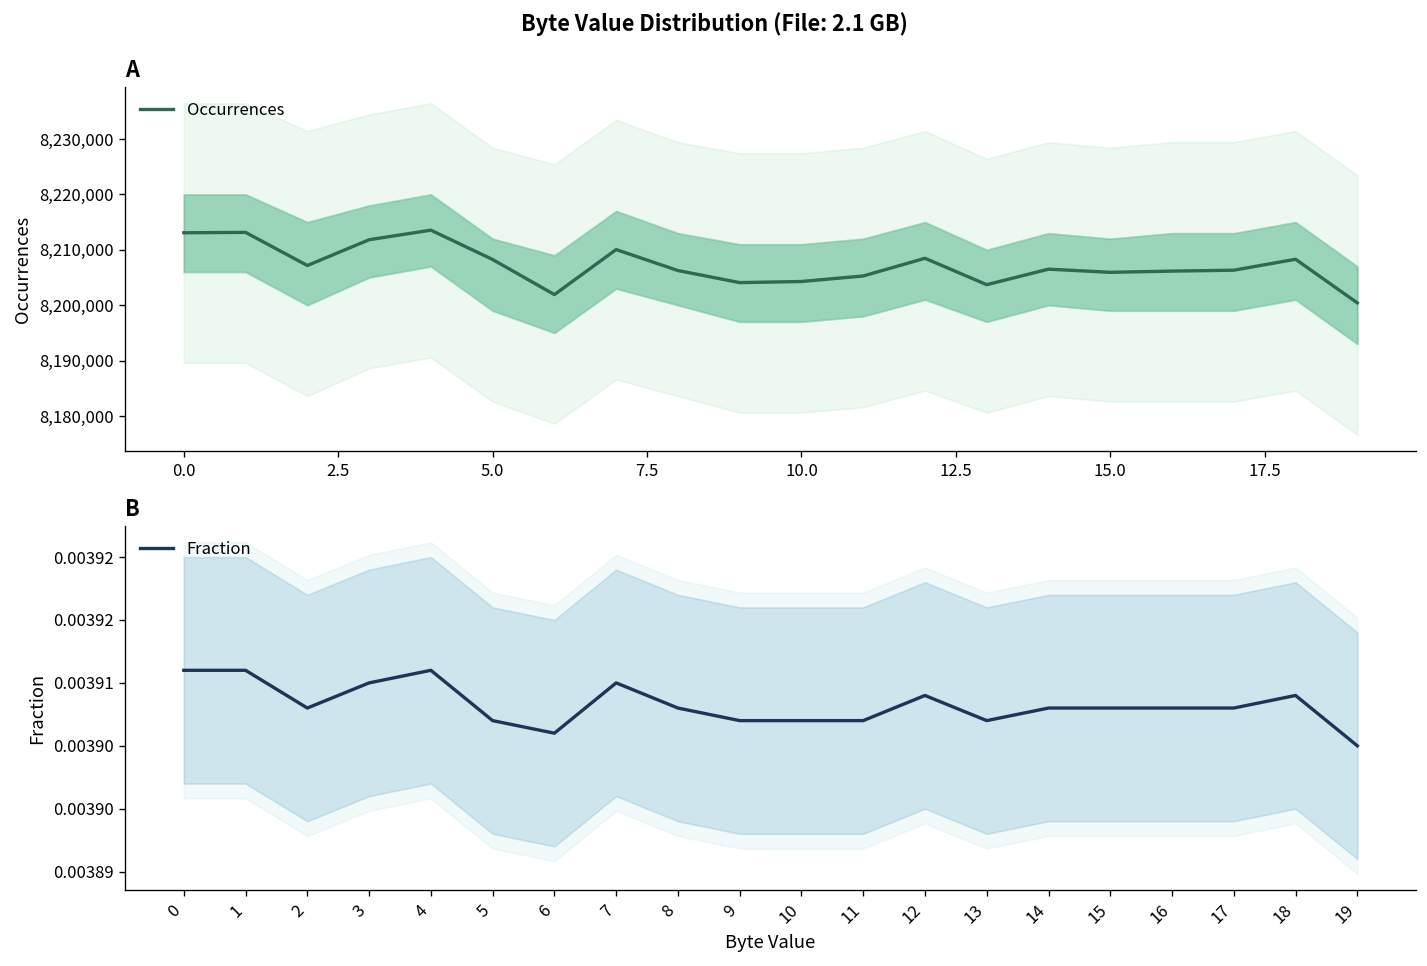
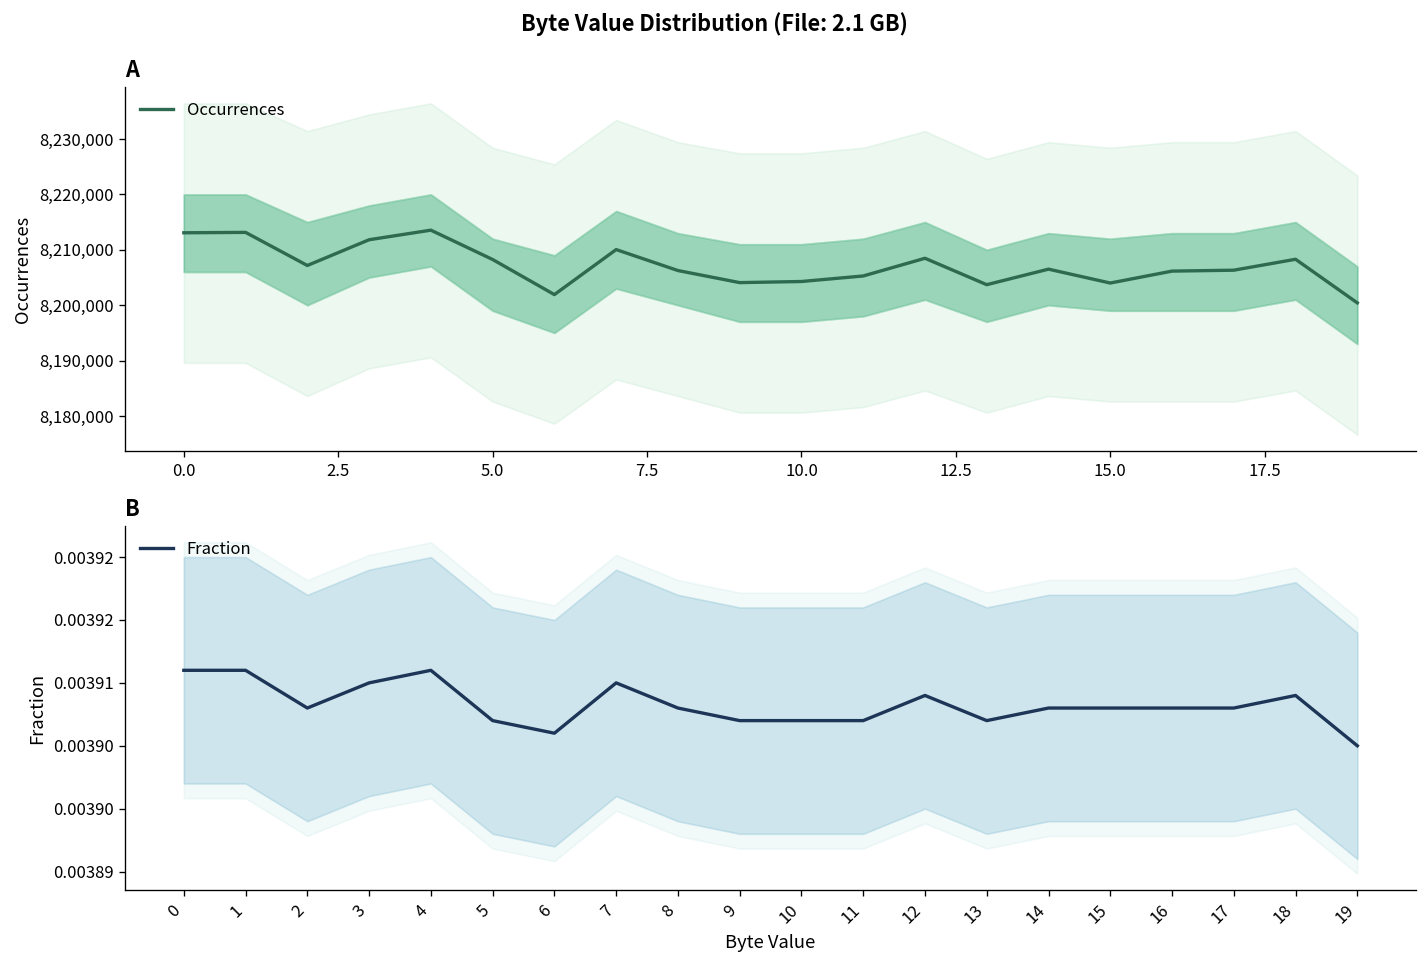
  {
    "A": {
      "Occurrences": {
        "0.0": "8,213,000",
        "5.0": "8,208,000",
        "10.0": "8,204,000",
-       "15.0": "8,206,000"
+       "15.0": "8,204,000"
      }
    }
  }
